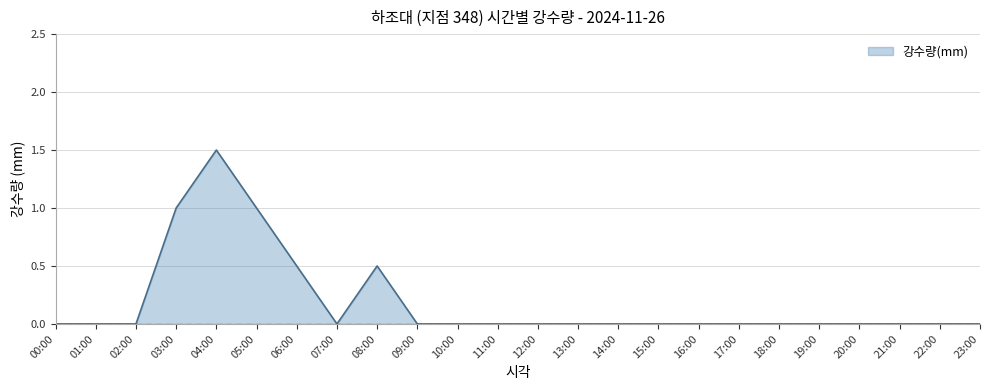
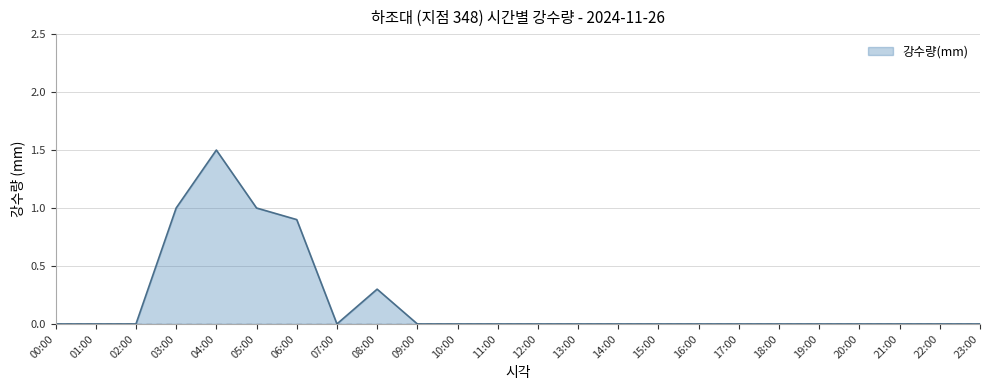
  {
    "00:00": 0.0,
    "01:00": 0.0,
    "02:00": 0.0,
    "03:00": 1.0,
    "04:00": 1.5,
    "05:00": 1.0,
-   "06:00": 0.5,
+   "06:00": 0.9,
    "07:00": 0.0,
-   "08:00": 0.5,
+   "08:00": 0.3,
    "09:00": 0.0,
    "10:00": 0.0,
    "11:00": 0.0,
    "12:00": 0.0,
    "13:00": 0.0,
    "14:00": 0.0,
    "15:00": 0.0,
    "16:00": 0.0,
    "17:00": 0.0,
    "18:00": 0.0,
    "19:00": 0.0,
    "20:00": 0.0,
    "21:00": 0.0,
    "22:00": 0.0,
    "23:00": 0.0
  }
